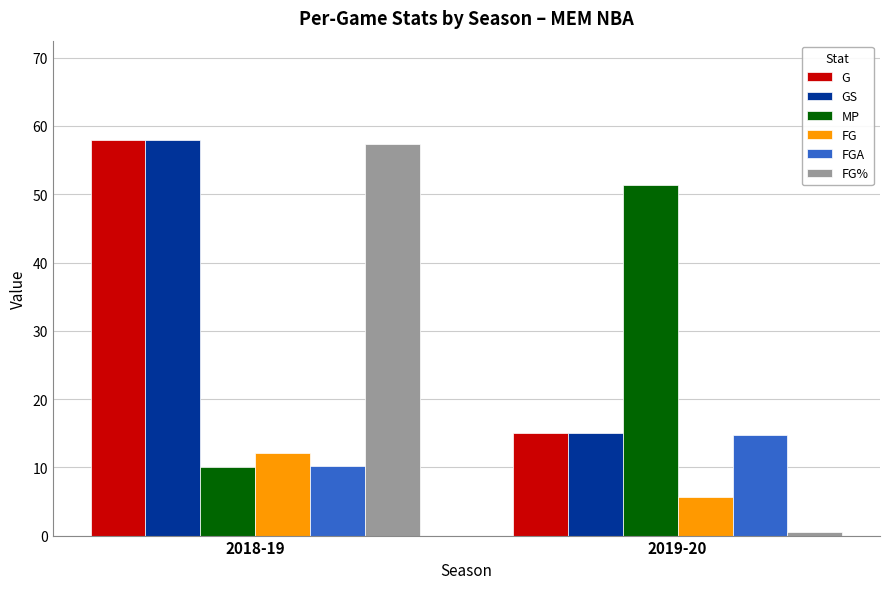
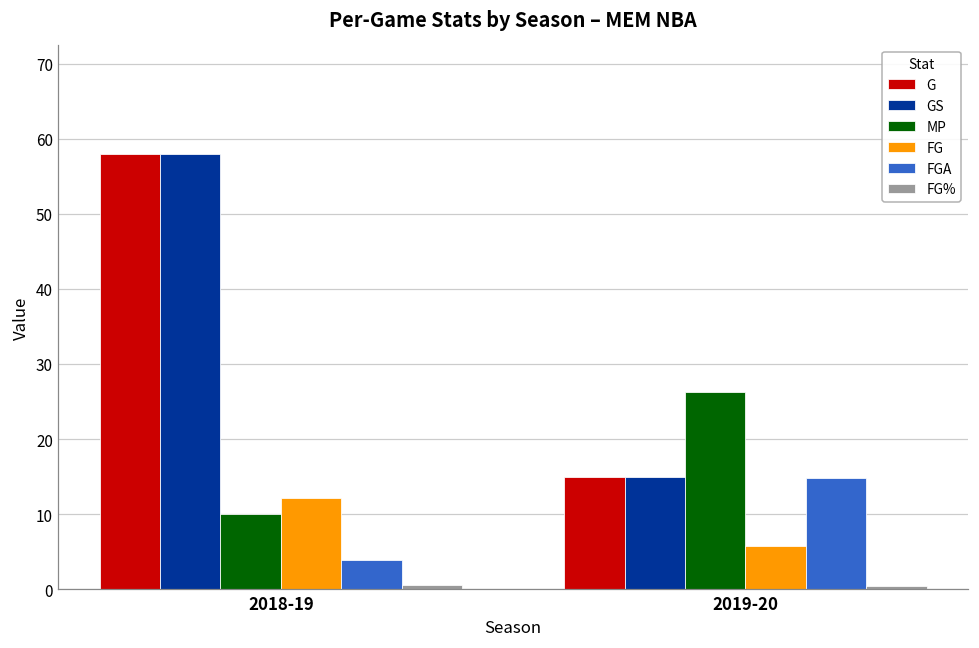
  {
    "G": {
      "2018-19": 58,
      "2019-20": 15
    },
    "GS": {
      "2018-19": 58,
      "2019-20": 15
    },
    "MP": {
      "2018-19": 10,
-     "2019-20": 51
+     "2019-20": 26
    },
    "FG": {
      "2018-19": 12,
      "2019-20": 6
    },
    "FGA": {
-     "2018-19": 10,
+     "2018-19": 4,
      "2019-20": 15
    },
    "FG%": {
-     "2018-19": 57,
+     "2018-19": 1,
      "2019-20": 0
    }
  }
